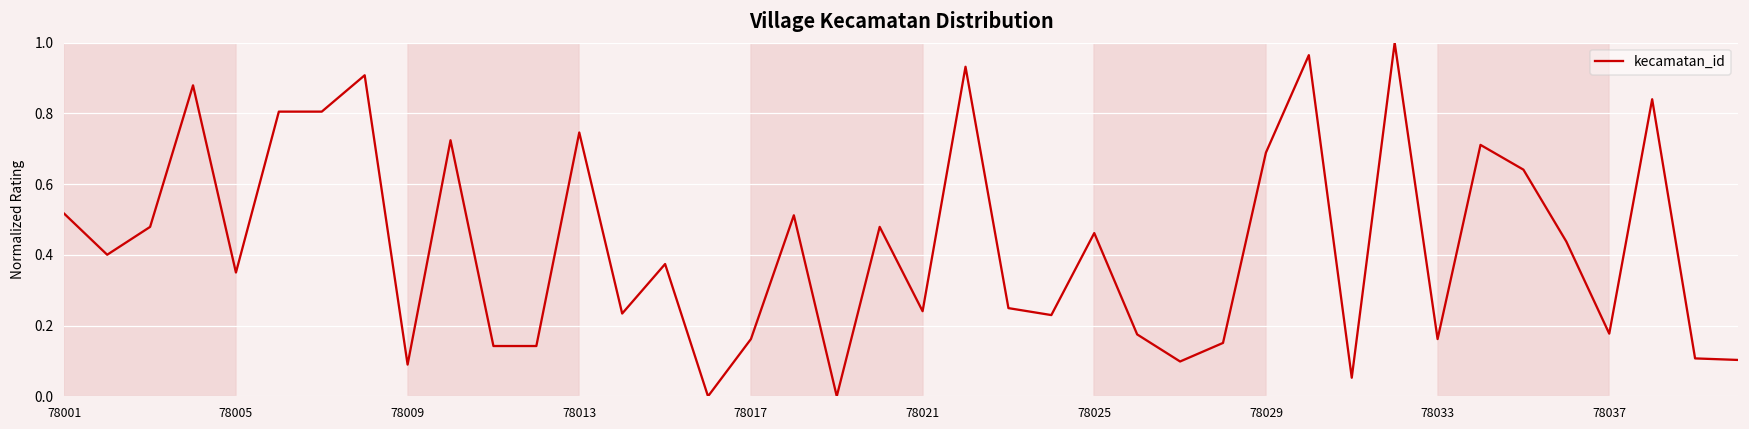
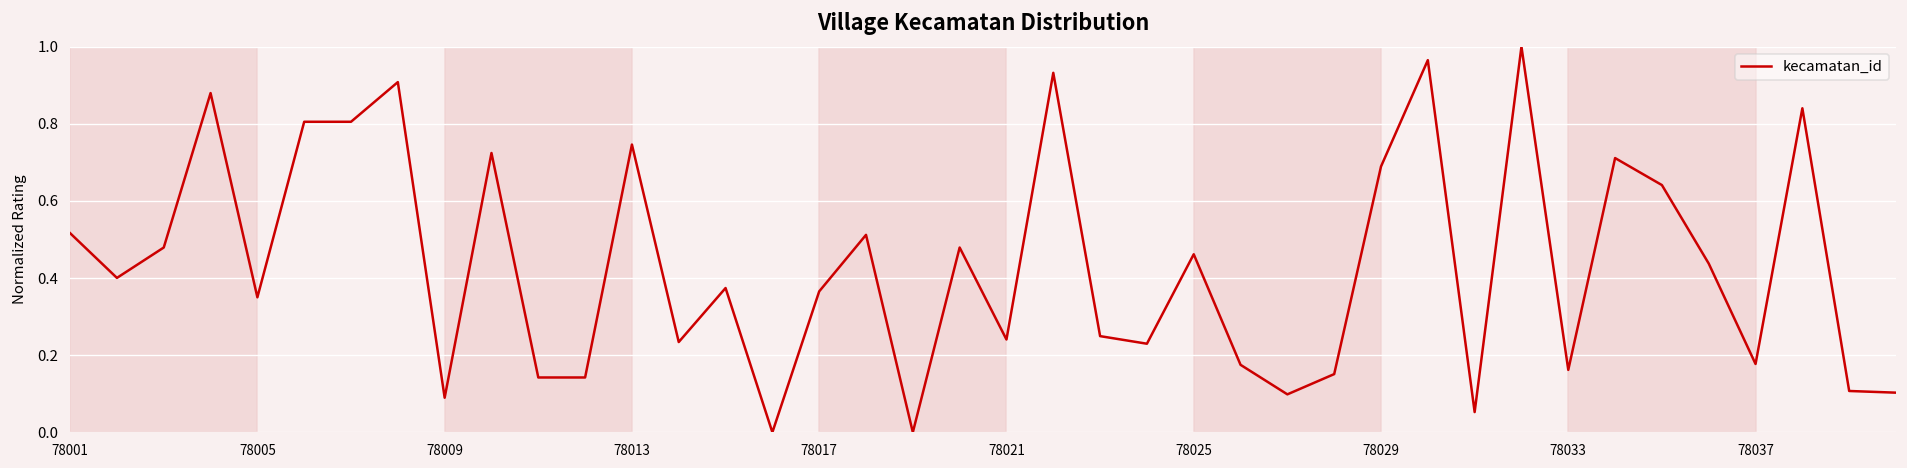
  {
    "78001": 0.52,
    "78005": 0.35,
    "78009": 0.09,
    "78013": 0.75,
-   "78017": 0.16,
+   "78017": 0.37,
    "78021": 0.24,
    "78025": 0.46,
    "78029": 0.69,
    "78033": 0.16,
    "78037": 0.18
  }
